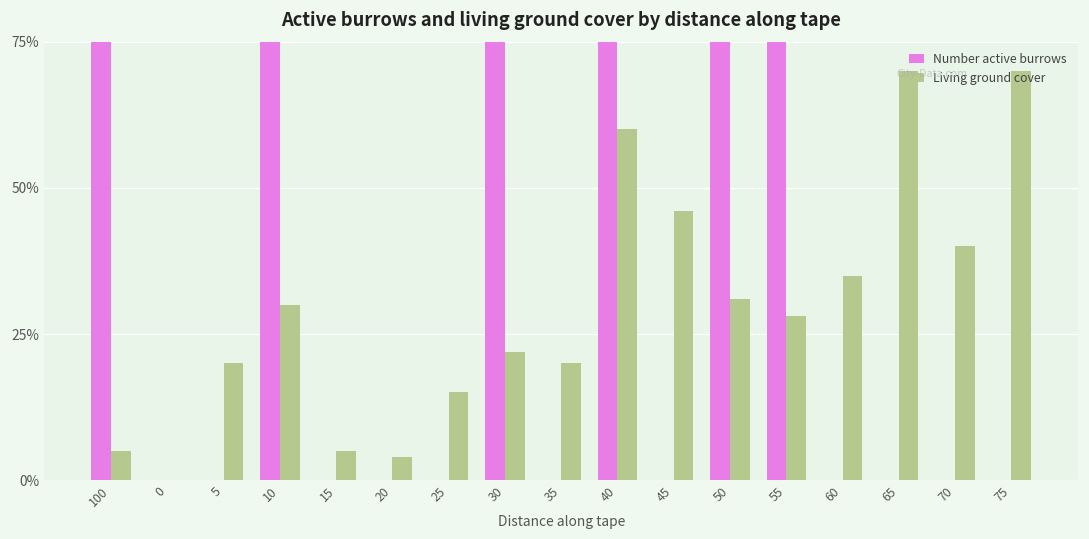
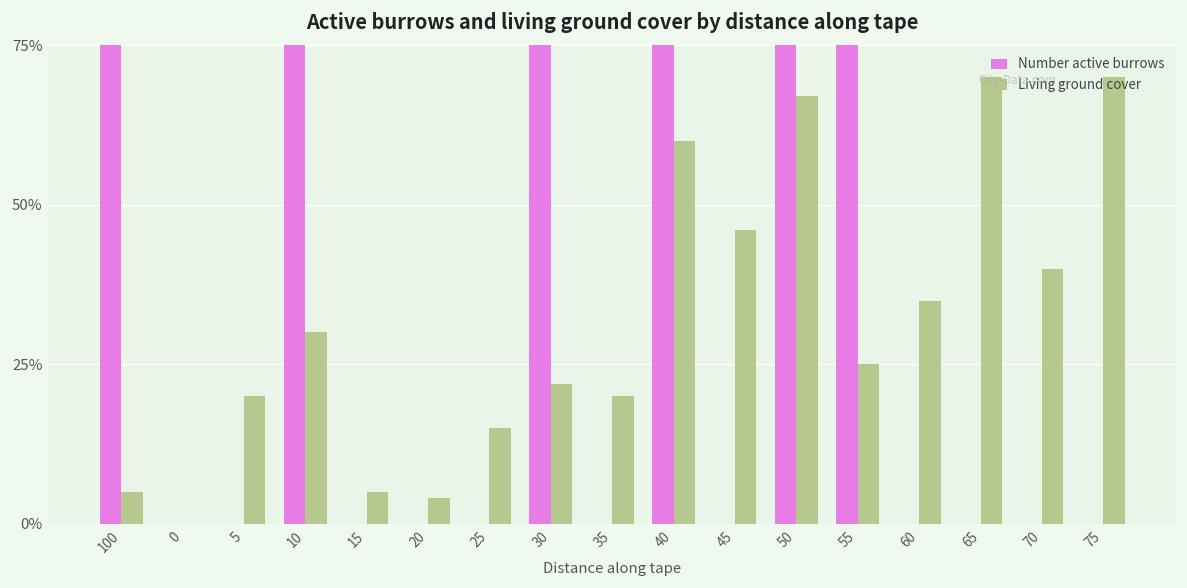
  {
    "Number active burrows": {
      "0": "0%",
      "5": "0%",
      "15": "0%",
      "20": "0%",
      "25": "0%",
      "35": "0%",
      "45": "0%",
      "60": "0%",
      "65": "0%",
      "70": "0%",
      "75": "0%"
    },
    "Living ground cover": {
      "100": "5%",
      "0": "0%",
      "5": "20%",
      "10": "30%",
      "15": "5%",
      "20": "4%",
      "25": "15%",
      "30": "22%",
      "35": "20%",
      "40": "60%",
      "45": "46%",
-     "50": "31%",
-     "55": "28%",
+     "50": "67%",
+     "55": "25%",
      "60": "35%",
      "65": "70%",
      "70": "40%",
      "75": "70%"
    }
  }
